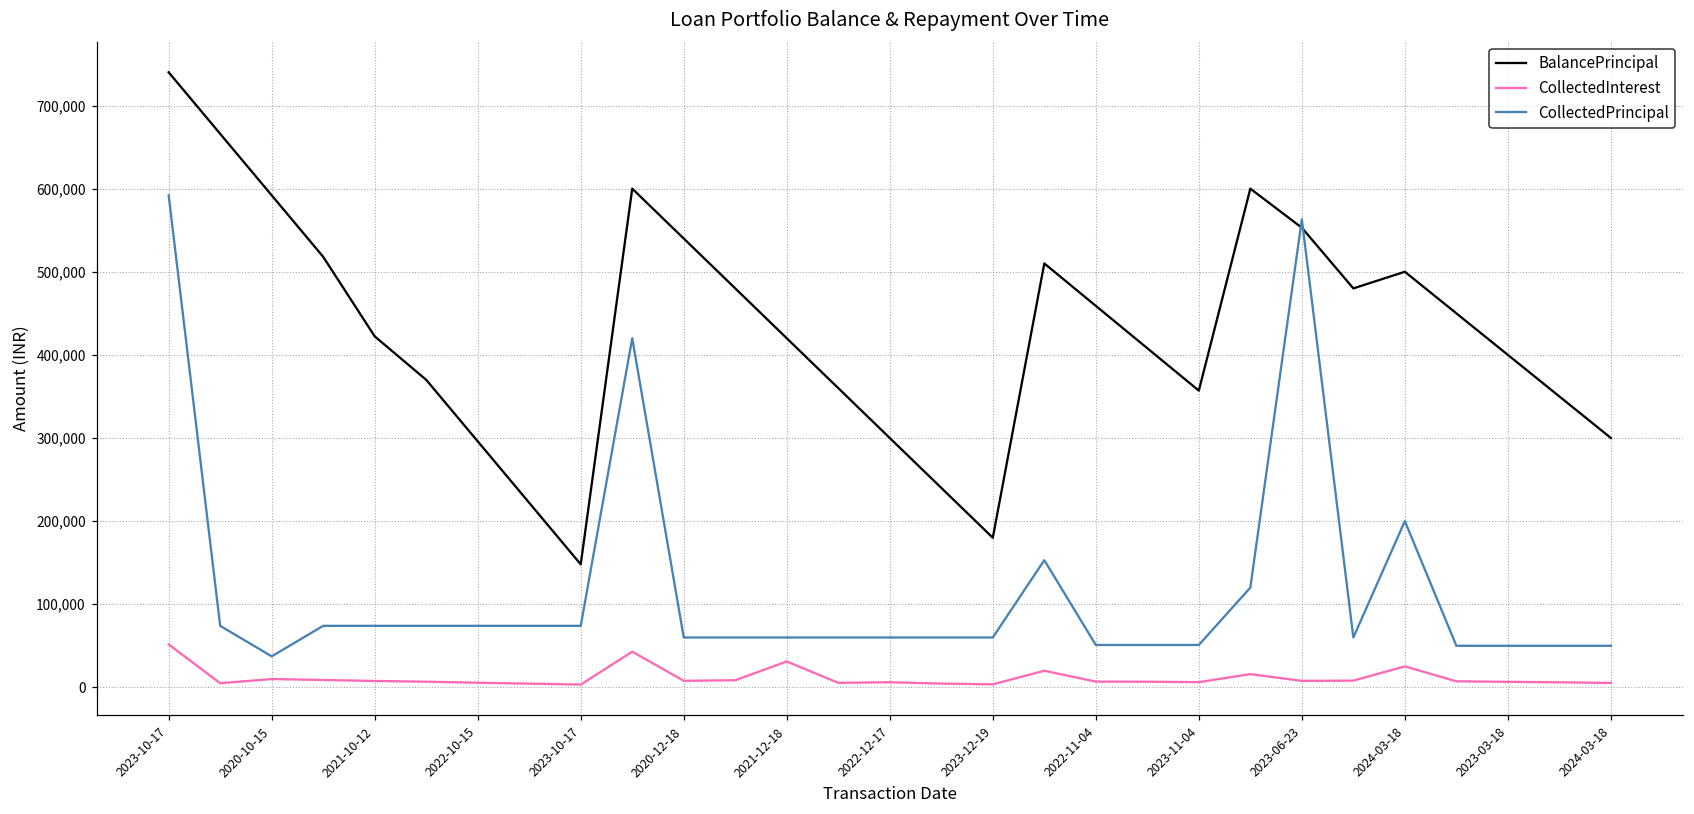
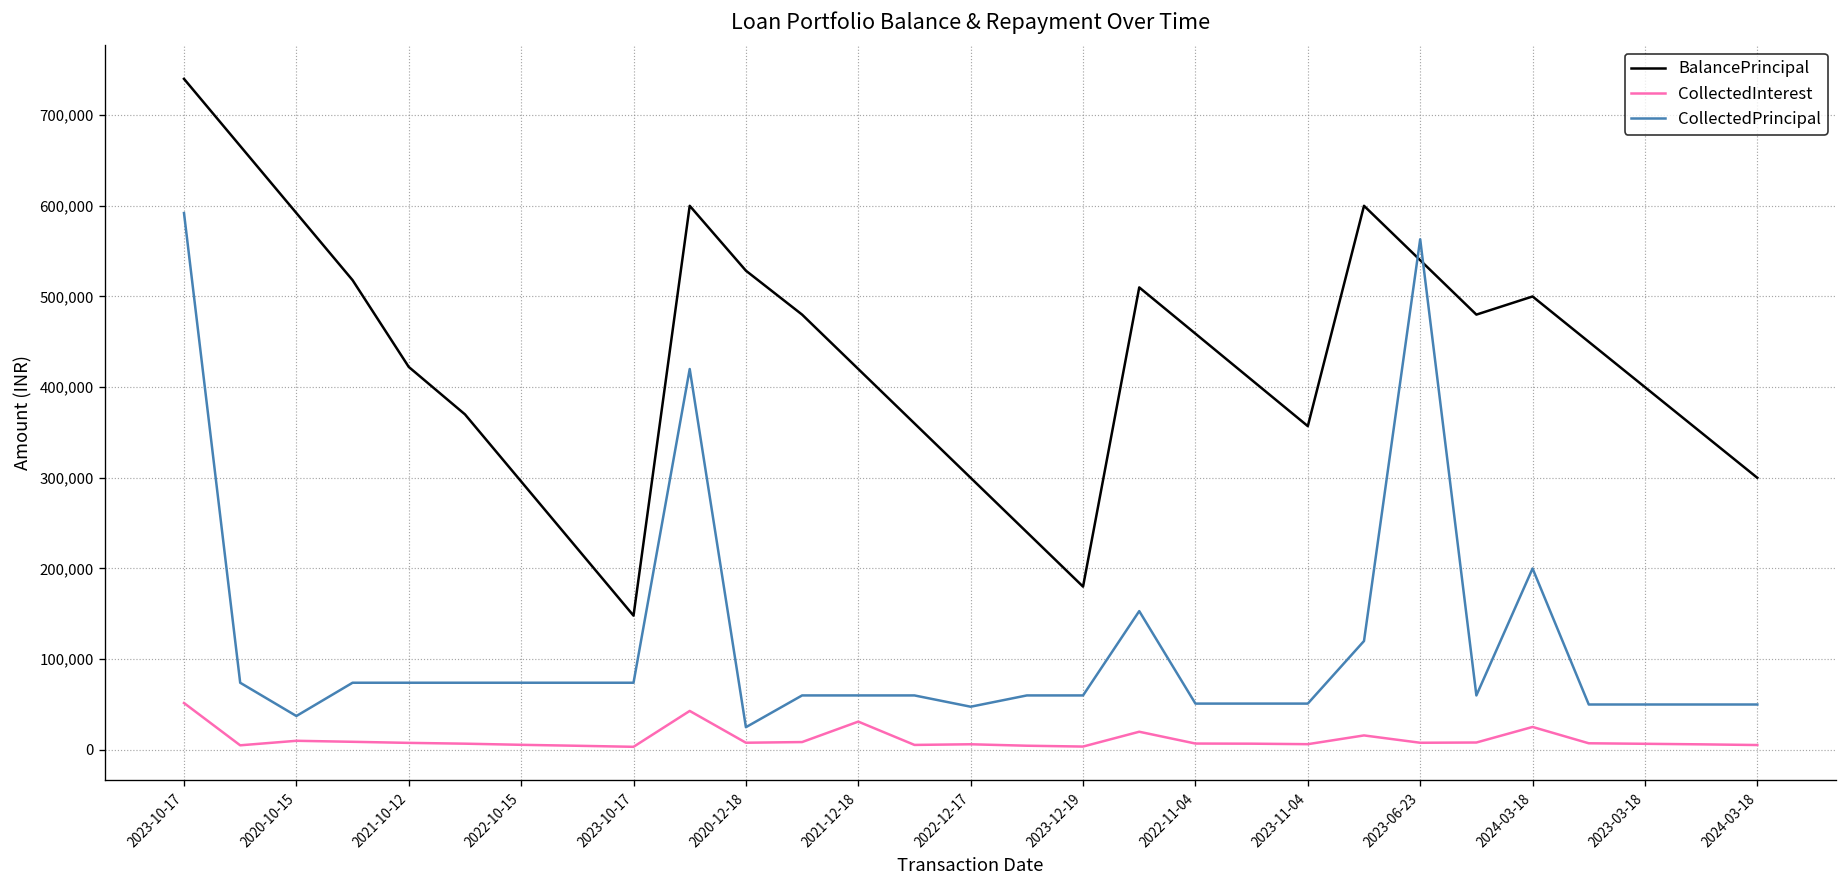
  {
    "BalancePrincipal": {
      "2020-10-15": "590,000",
      "2021-10-12": "420,000",
      "2022-10-15": "300,000",
-     "2020-12-18": "540,000",
+     "2020-12-18": "530,000",
      "2021-12-18": "420,000",
      "2022-12-17": "300,000",
      "2022-11-04": "460,000",
-     "2023-06-23": "550,000",
+     "2023-06-23": "540,000",
      "2023-03-18": "400,000"
    },
    "CollectedInterest": {
      "2020-10-15": "10,000",
      "2021-10-12": "10,000",
      "2022-10-15": "10,000",
      "2020-12-18": "10,000",
      "2021-12-18": "30,000",
      "2022-12-17": "10,000",
      "2022-11-04": "10,000",
      "2023-06-23": "10,000",
      "2023-03-18": "10,000"
    },
    "CollectedPrincipal": {
      "2020-10-15": "40,000",
      "2021-10-12": "70,000",
      "2022-10-15": "70,000",
-     "2020-12-18": "60,000",
+     "2020-12-18": "20,000",
      "2021-12-18": "60,000",
-     "2022-12-17": "60,000",
+     "2022-12-17": "50,000",
      "2022-11-04": "50,000",
      "2023-06-23": "560,000",
      "2023-03-18": "50,000"
    }
  }
